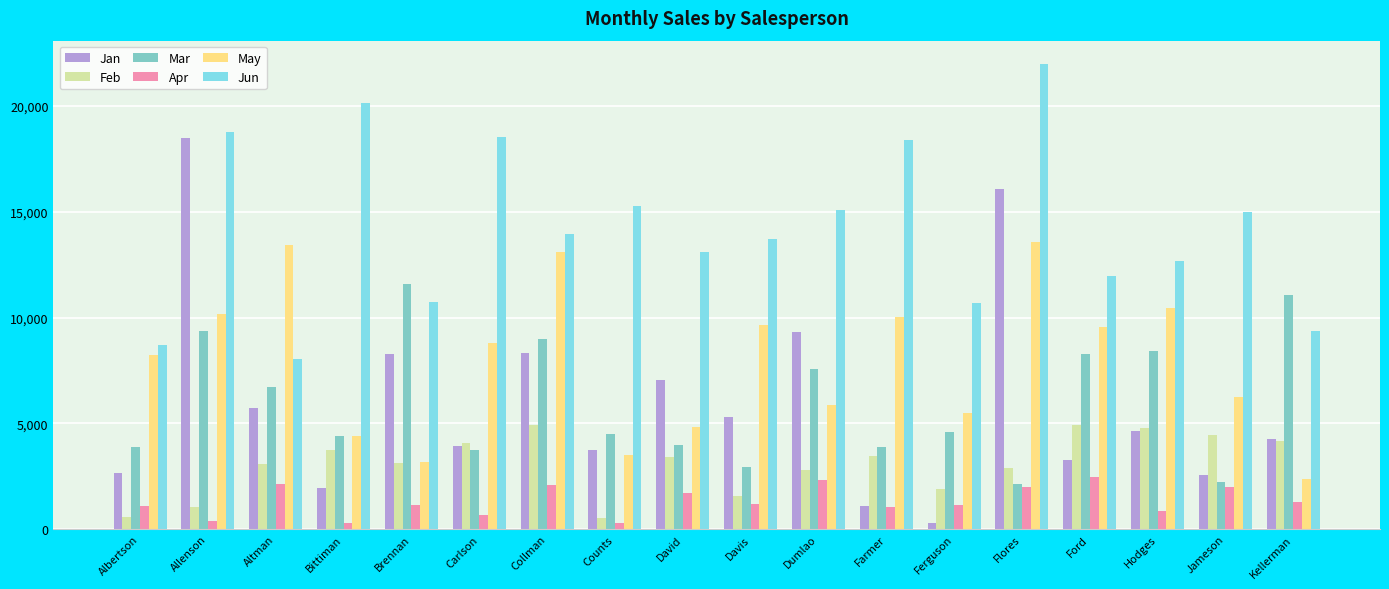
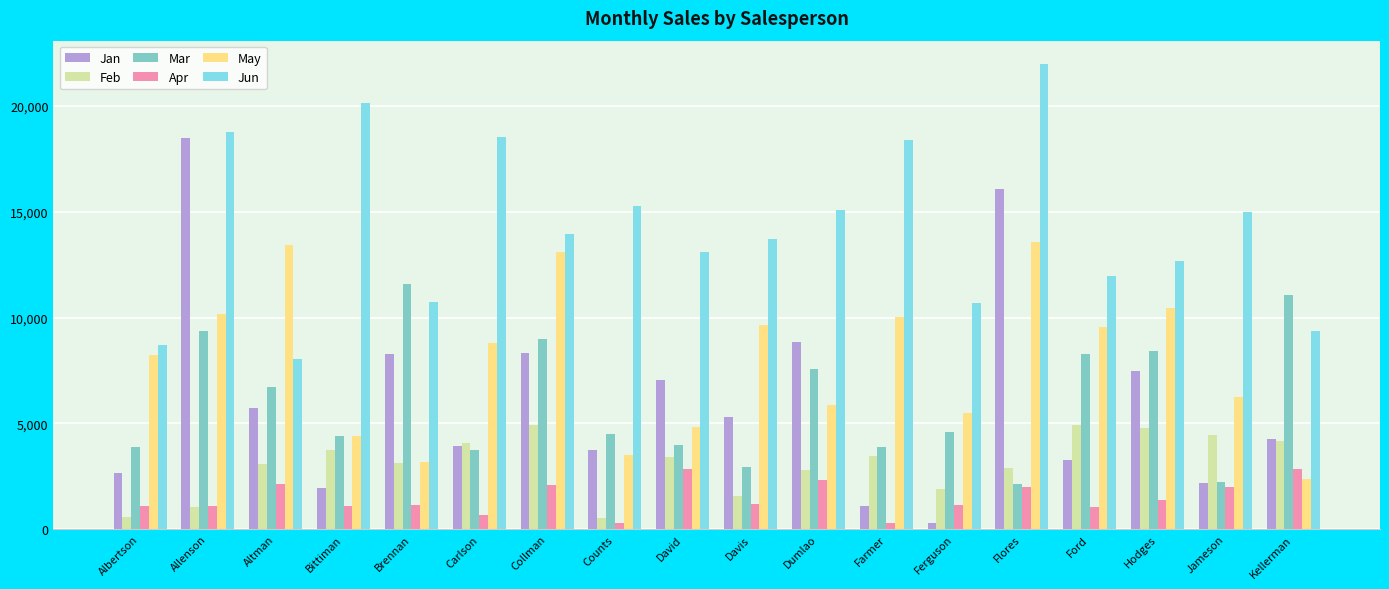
  {
    "Jan": {
      "Albertson": "2,700",
      "Allenson": "18,500",
      "Altman": "5,700",
      "Bittiman": "1,900",
      "Brennan": "8,300",
      "Carlson": "3,900",
      "Collman": "8,300",
      "Counts": "3,700",
      "David": "7,000",
      "Davis": "5,300",
-     "Dumlao": "9,300",
+     "Dumlao": "8,800",
      "Farmer": "1,100",
      "Ferguson": "300",
      "Flores": "16,100",
      "Ford": "3,300",
-     "Hodges": "4,600",
-     "Jameson": "2,600",
+     "Hodges": "7,500",
+     "Jameson": "2,200",
      "Kellerman": "4,300"
    },
    "Apr": {
      "Albertson": "1,100",
-     "Allenson": "400",
+     "Allenson": "1,100",
      "Altman": "2,100",
-     "Bittiman": "300",
+     "Bittiman": "1,100",
      "Brennan": "1,100",
      "Carlson": "700",
      "Collman": "2,100",
      "Counts": "300",
-     "David": "1,700",
+     "David": "2,800",
      "Davis": "1,200",
      "Dumlao": "2,300",
-     "Farmer": "1,000",
+     "Farmer": "300",
      "Ferguson": "1,100",
      "Flores": "2,000",
-     "Ford": "2,500",
-     "Hodges": "900",
+     "Ford": "1,100",
+     "Hodges": "1,400",
      "Jameson": "2,000",
-     "Kellerman": "1,300"
+     "Kellerman": "2,800"
    }
  }
